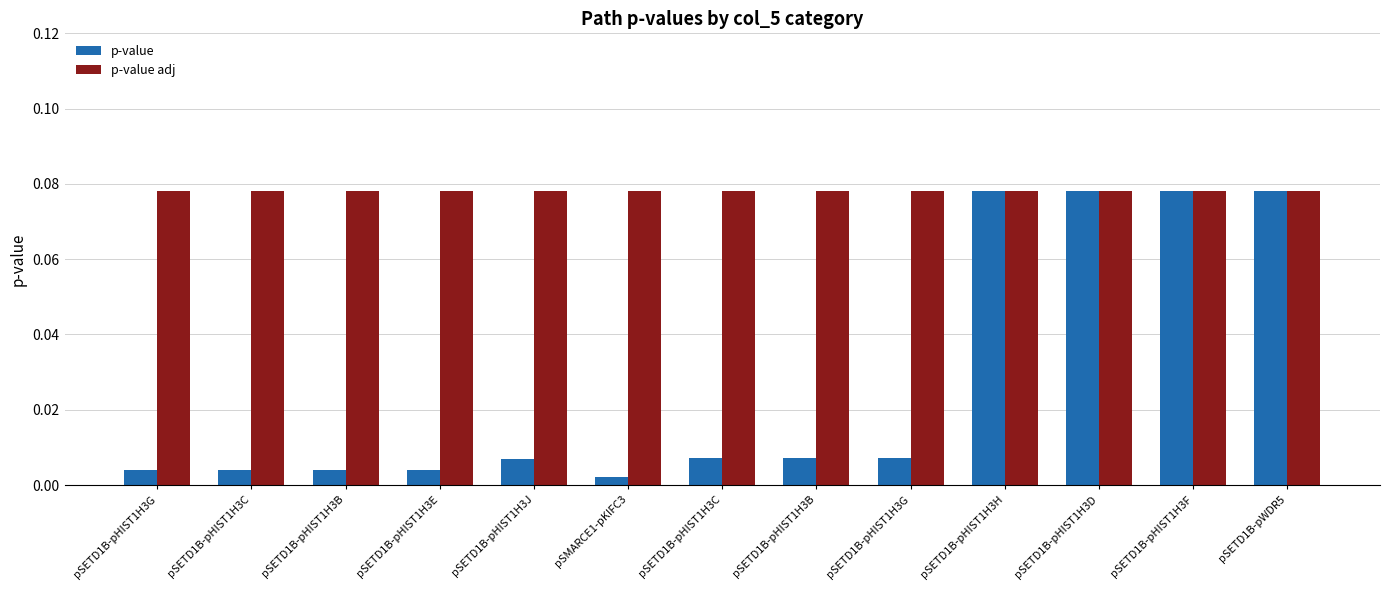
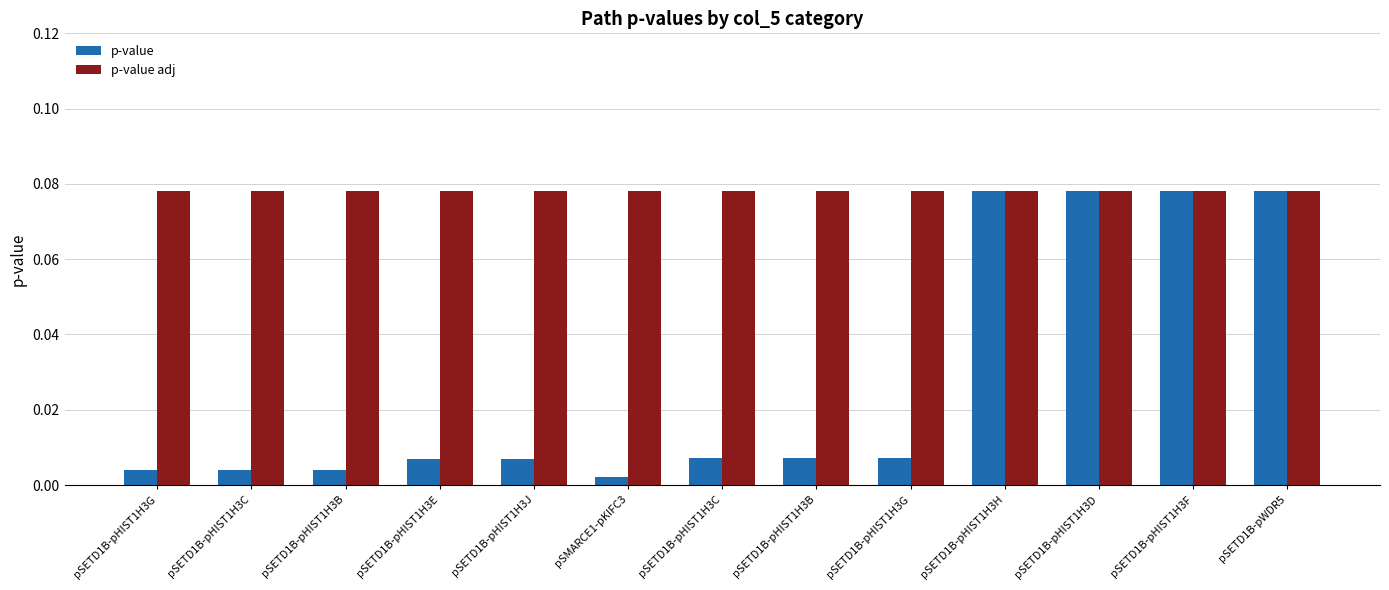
  {
    "p-value": {
-     "pSETD1B-pHIST1H3E": 0.004,
+     "pSETD1B-pHIST1H3E": 0.007,
      "pSETD1B-pHIST1H3J": 0.007,
      "pSMARCE1-pKIFC3": 0.002,
      "pSETD1B-pHIST1H3H": 0.078,
      "pSETD1B-pHIST1H3D": 0.078,
      "pSETD1B-pHIST1H3F": 0.078,
      "pSETD1B-pWDR5": 0.078
    },
    "p-value adj": {
      "pSETD1B-pHIST1H3E": 0.078,
      "pSETD1B-pHIST1H3J": 0.078,
      "pSMARCE1-pKIFC3": 0.078,
      "pSETD1B-pHIST1H3H": 0.078,
      "pSETD1B-pHIST1H3D": 0.078,
      "pSETD1B-pHIST1H3F": 0.078,
      "pSETD1B-pWDR5": 0.078
    }
  }
